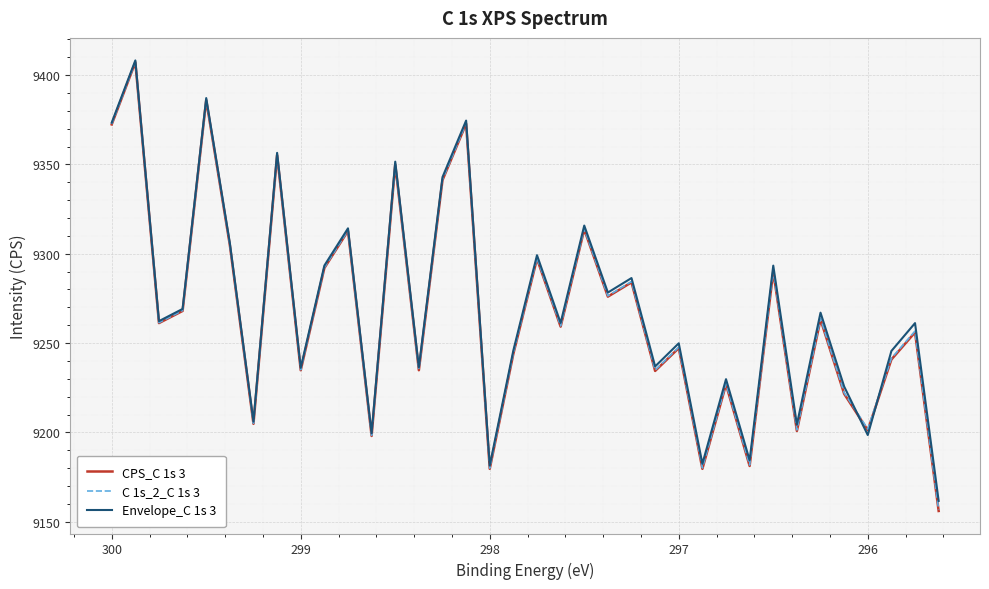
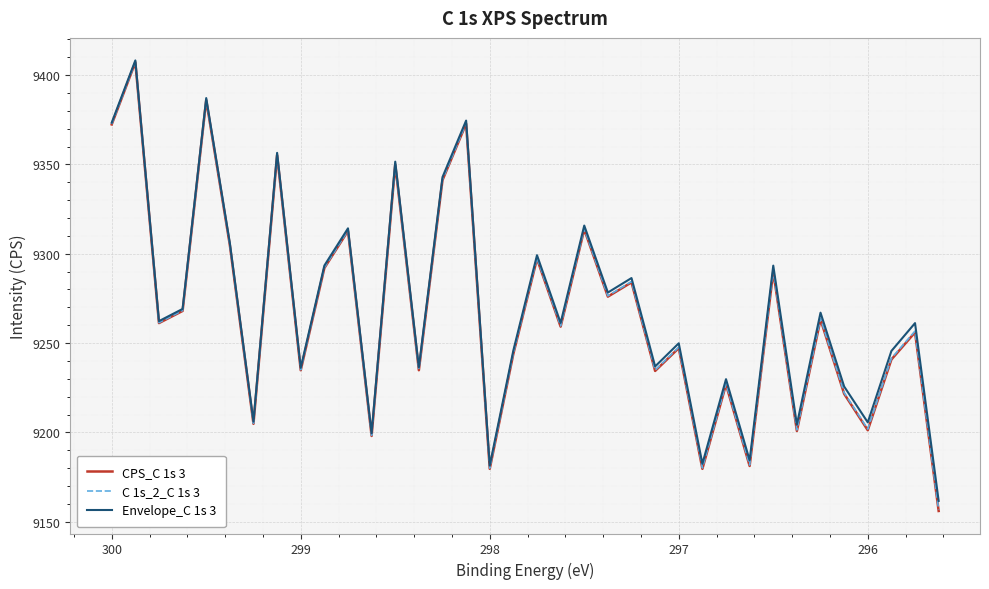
  {
    "Envelope_C 1s 3": {
      "298": 9181,
      "297": 9250,
-     "296": 9199
+     "296": 9206
    }
  }
